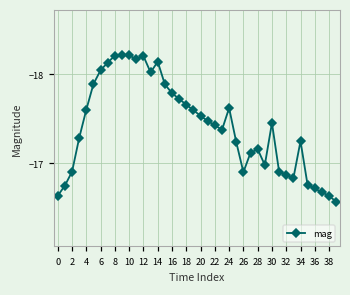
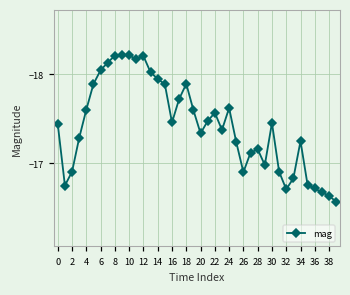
  {
-   "0": -16.6,
+   "0": -17.4,
    "2": -16.9,
    "4": -17.6,
    "6": -18.0,
    "8": -18.2,
    "10": -18.2,
    "12": -18.2,
-   "14": -18.1,
-   "16": -17.8,
-   "18": -17.7,
-   "20": -17.5,
-   "22": -17.4,
+   "14": -18.0,
+   "16": -17.5,
+   "18": -17.9,
+   "20": -17.3,
+   "22": -17.6,
    "24": -17.6,
    "26": -16.9,
    "28": -17.2,
    "30": -17.5,
-   "32": -16.9,
+   "32": -16.7,
    "34": -17.2,
    "36": -16.7,
    "38": -16.6
  }
